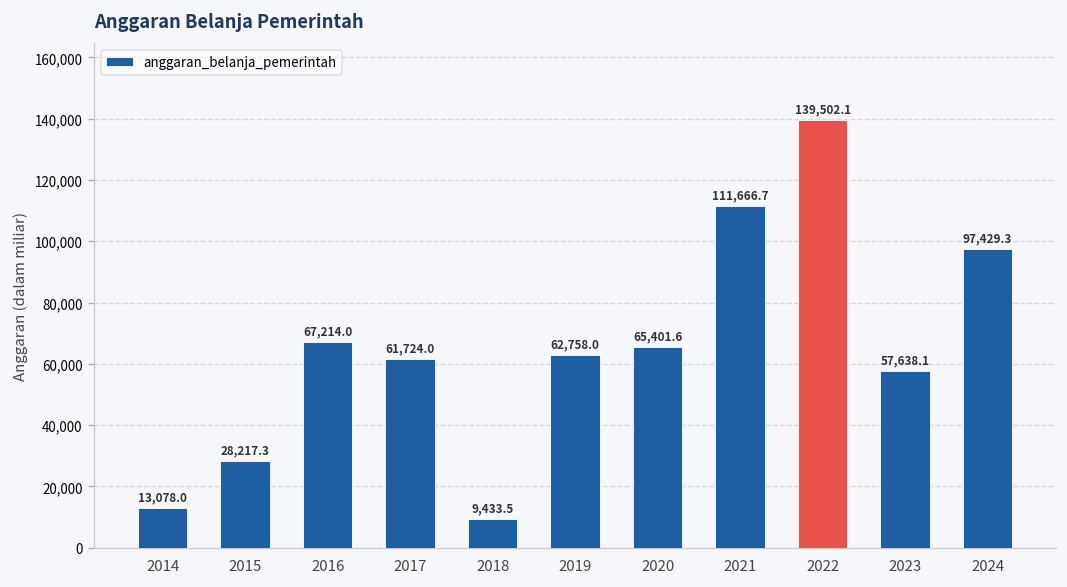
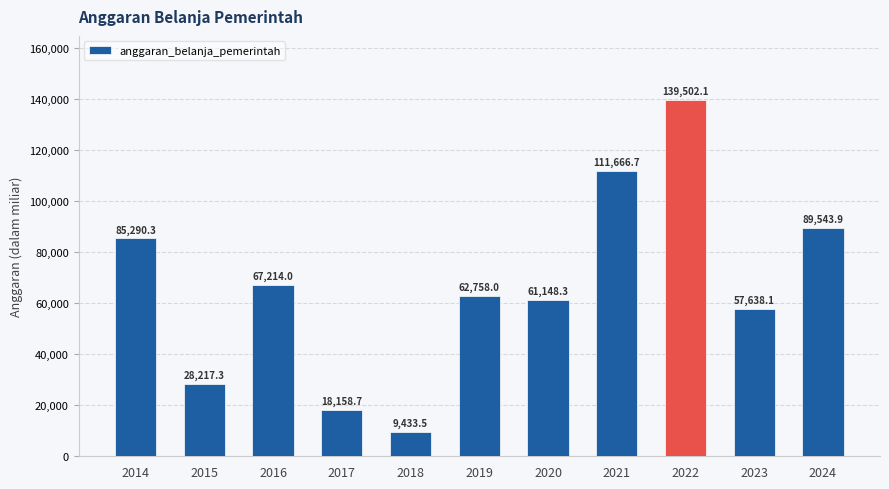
  {
-   "2014": "13,078.0",
+   "2014": "85,290.3",
    "2015": "28,217.3",
    "2016": "67,214.0",
-   "2017": "61,724.0",
+   "2017": "18,158.7",
    "2018": "9,433.5",
    "2019": "62,758.0",
-   "2020": "65,401.6",
+   "2020": "61,148.3",
    "2021": "111,666.7",
    "2022": "139,502.1",
    "2023": "57,638.1",
-   "2024": "97,429.3"
+   "2024": "89,543.9"
  }
